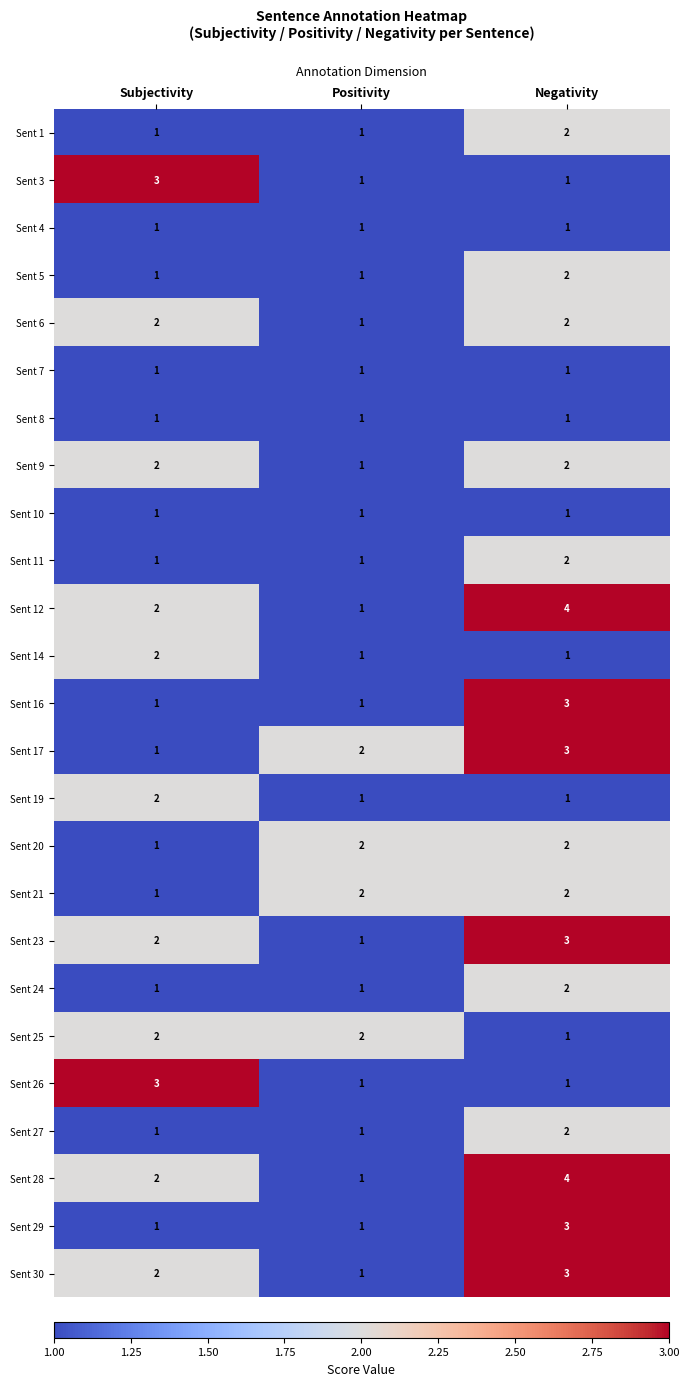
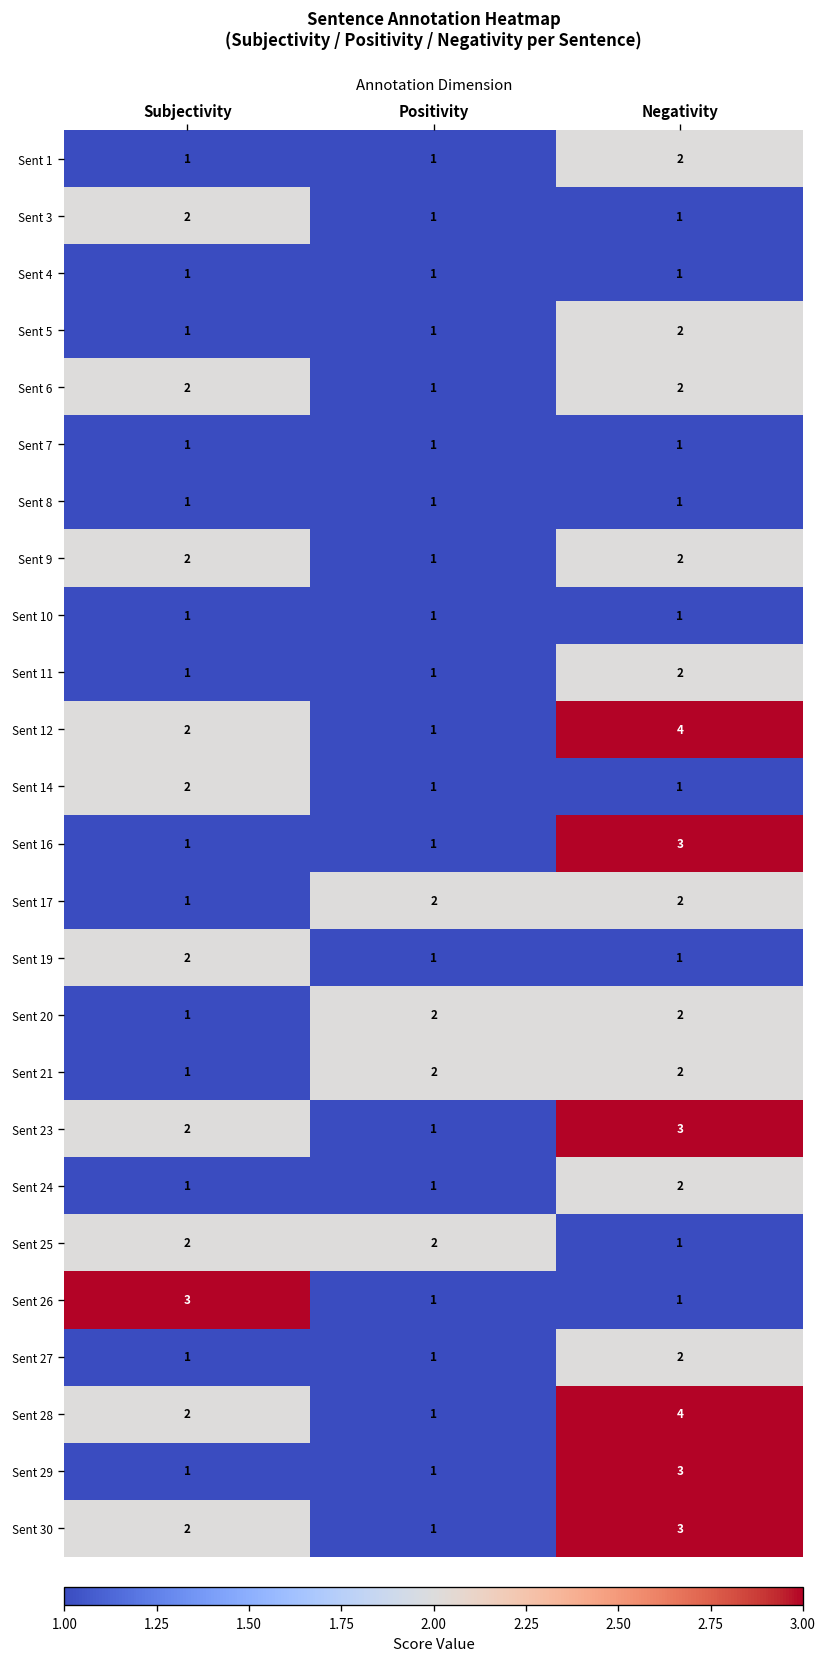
  {
    "Sent 1": {
      "Subjectivity": 1,
      "Positivity": 1,
      "Negativity": 2
    },
    "Sent 3": {
-     "Subjectivity": 3,
+     "Subjectivity": 2,
      "Positivity": 1,
      "Negativity": 1
    },
    "Sent 4": {
      "Subjectivity": 1,
      "Positivity": 1,
      "Negativity": 1
    },
    "Sent 5": {
      "Subjectivity": 1,
      "Positivity": 1,
      "Negativity": 2
    },
    "Sent 6": {
      "Subjectivity": 2,
      "Positivity": 1,
      "Negativity": 2
    },
    "Sent 7": {
      "Subjectivity": 1,
      "Positivity": 1,
      "Negativity": 1
    },
    "Sent 8": {
      "Subjectivity": 1,
      "Positivity": 1,
      "Negativity": 1
    },
    "Sent 9": {
      "Subjectivity": 2,
      "Positivity": 1,
      "Negativity": 2
    },
    "Sent 10": {
      "Subjectivity": 1,
      "Positivity": 1,
      "Negativity": 1
    },
    "Sent 11": {
      "Subjectivity": 1,
      "Positivity": 1,
      "Negativity": 2
    },
    "Sent 12": {
      "Subjectivity": 2,
      "Positivity": 1,
      "Negativity": 4
    },
    "Sent 14": {
      "Subjectivity": 2,
      "Positivity": 1,
      "Negativity": 1
    },
    "Sent 16": {
      "Subjectivity": 1,
      "Positivity": 1,
      "Negativity": 3
    },
    "Sent 17": {
      "Subjectivity": 1,
      "Positivity": 2,
-     "Negativity": 3
+     "Negativity": 2
    },
    "Sent 19": {
      "Subjectivity": 2,
      "Positivity": 1,
      "Negativity": 1
    },
    "Sent 20": {
      "Subjectivity": 1,
      "Positivity": 2,
      "Negativity": 2
    },
    "Sent 21": {
      "Subjectivity": 1,
      "Positivity": 2,
      "Negativity": 2
    },
    "Sent 23": {
      "Subjectivity": 2,
      "Positivity": 1,
      "Negativity": 3
    },
    "Sent 24": {
      "Subjectivity": 1,
      "Positivity": 1,
      "Negativity": 2
    },
    "Sent 25": {
      "Subjectivity": 2,
      "Positivity": 2,
      "Negativity": 1
    },
    "Sent 26": {
      "Subjectivity": 3,
      "Positivity": 1,
      "Negativity": 1
    },
    "Sent 27": {
      "Subjectivity": 1,
      "Positivity": 1,
      "Negativity": 2
    },
    "Sent 28": {
      "Subjectivity": 2,
      "Positivity": 1,
      "Negativity": 4
    },
    "Sent 29": {
      "Subjectivity": 1,
      "Positivity": 1,
      "Negativity": 3
    },
    "Sent 30": {
      "Subjectivity": 2,
      "Positivity": 1,
      "Negativity": 3
    }
  }
